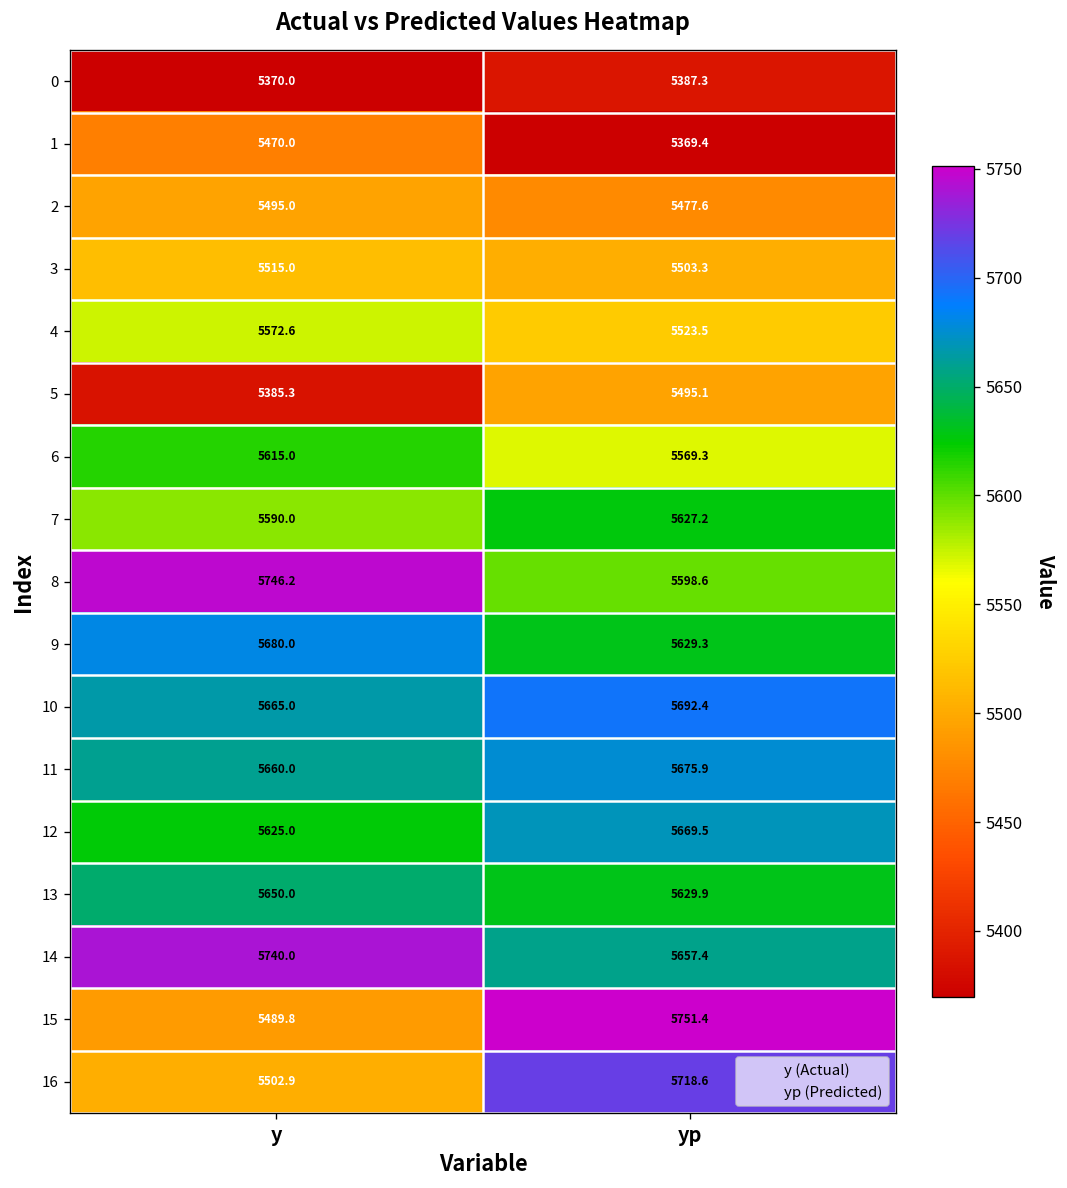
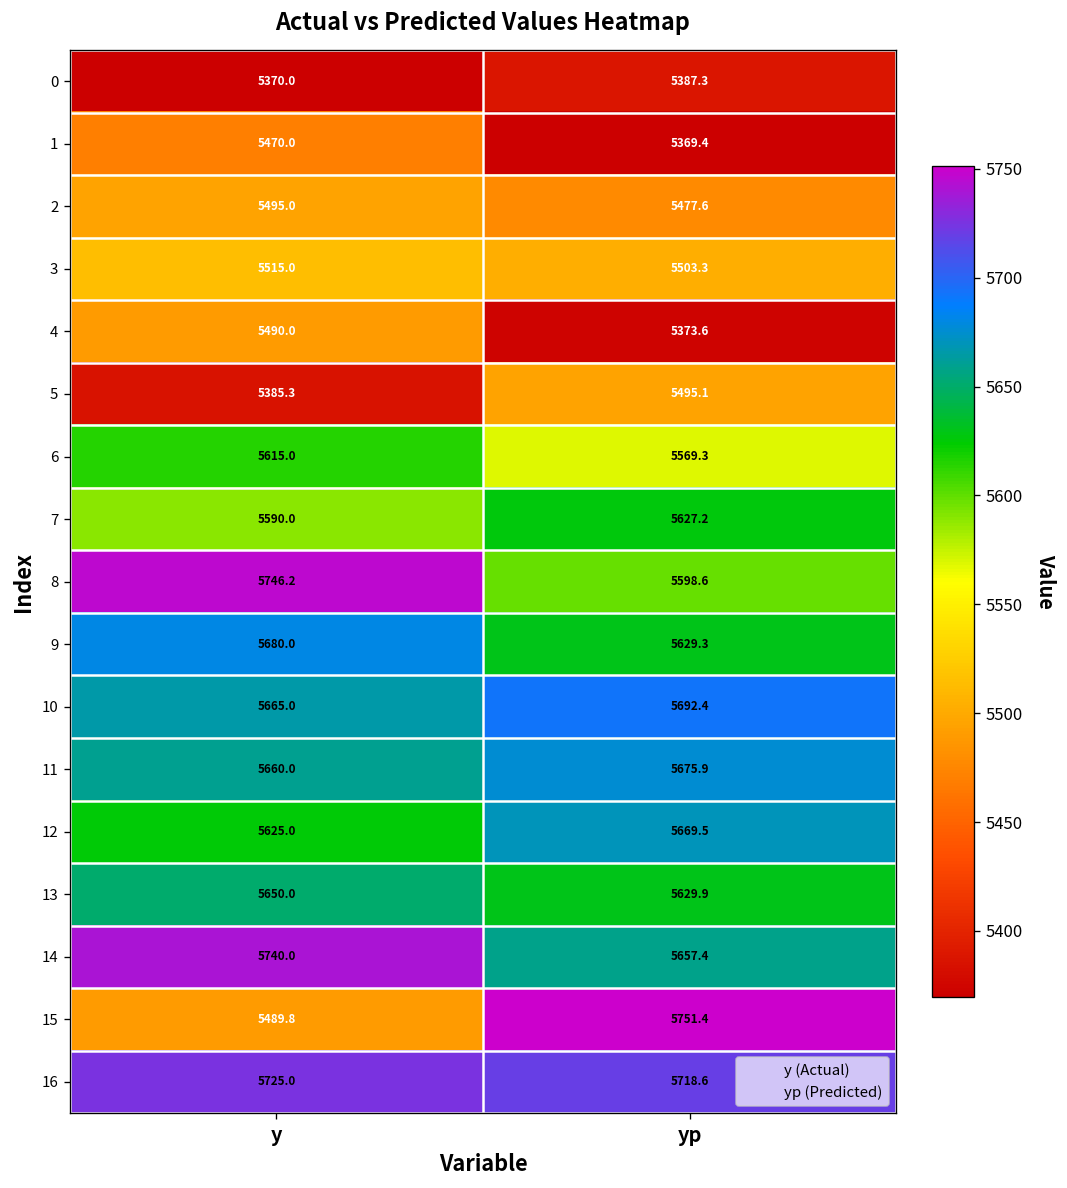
  {
    "0": {
      "y": 5370.0,
      "yp": 5387.3
    },
    "1": {
      "y": 5470.0,
      "yp": 5369.4
    },
    "2": {
      "y": 5495.0,
      "yp": 5477.6
    },
    "3": {
      "y": 5515.0,
      "yp": 5503.3
    },
    "4": {
-     "y": 5572.6,
-     "yp": 5523.5
+     "y": 5490.0,
+     "yp": 5373.6
    },
    "5": {
      "y": 5385.3,
      "yp": 5495.1
    },
    "6": {
      "y": 5615.0,
      "yp": 5569.3
    },
    "7": {
      "y": 5590.0,
      "yp": 5627.2
    },
    "8": {
      "y": 5746.2,
      "yp": 5598.6
    },
    "9": {
      "y": 5680.0,
      "yp": 5629.3
    },
    "10": {
      "y": 5665.0,
      "yp": 5692.4
    },
    "11": {
      "y": 5660.0,
      "yp": 5675.9
    },
    "12": {
      "y": 5625.0,
      "yp": 5669.5
    },
    "13": {
      "y": 5650.0,
      "yp": 5629.9
    },
    "14": {
      "y": 5740.0,
      "yp": 5657.4
    },
    "15": {
      "y": 5489.8,
      "yp": 5751.4
    },
    "16": {
-     "y": 5502.9,
+     "y": 5725.0,
      "yp": 5718.6
    }
  }
